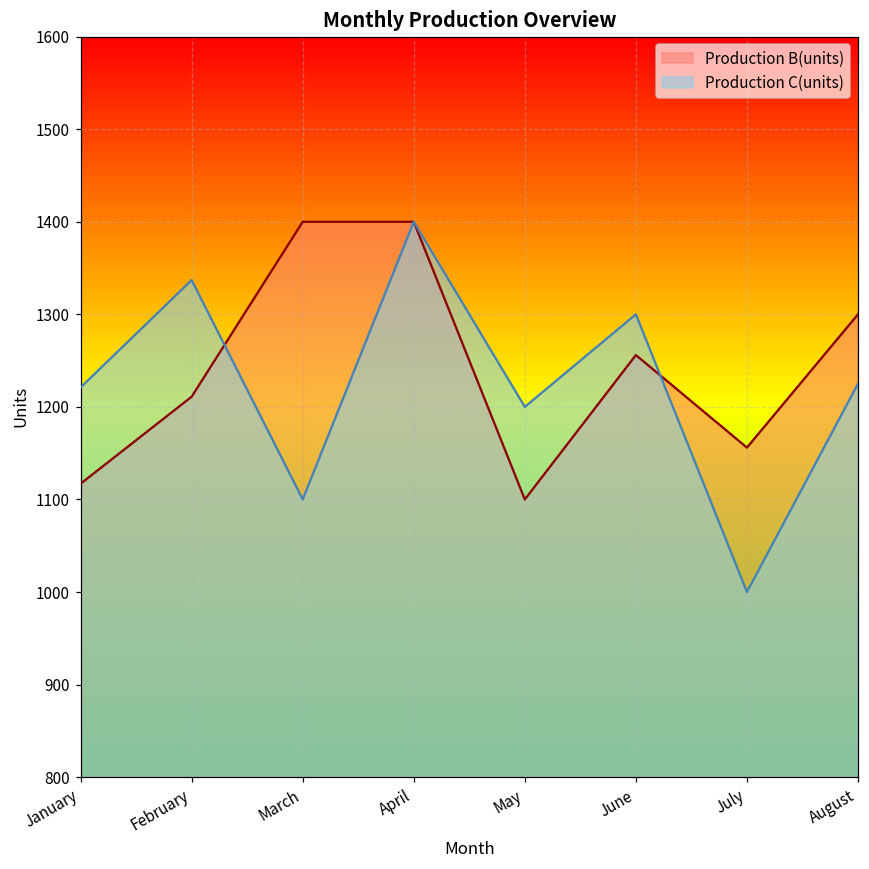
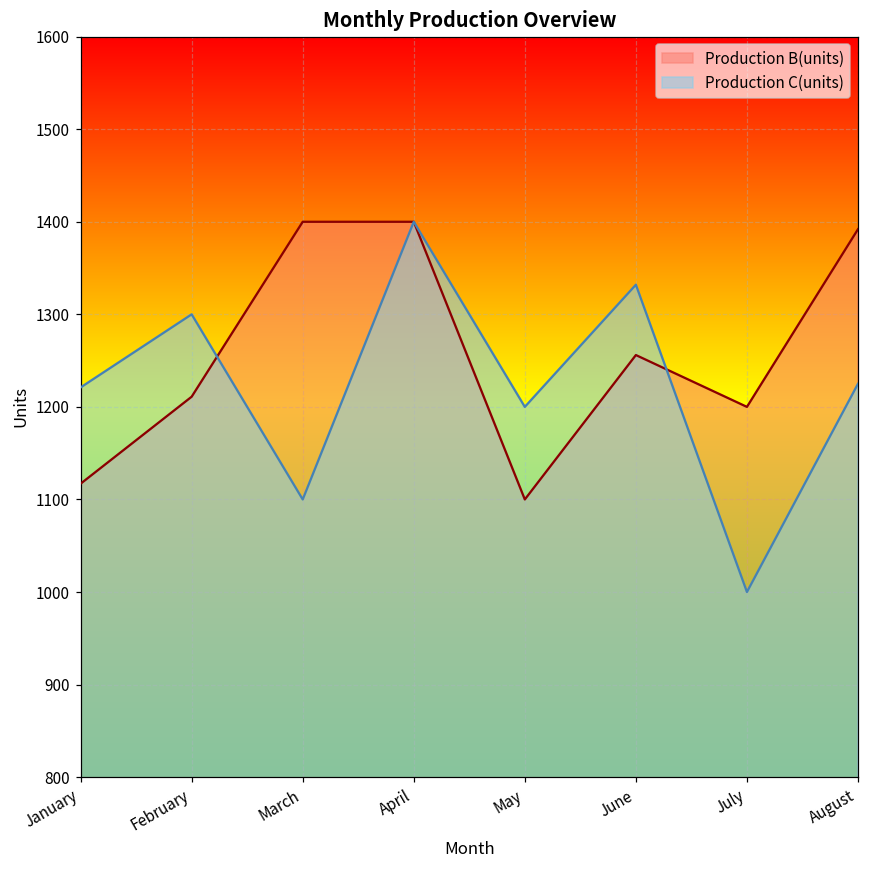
  {
    "Production B(units)": {
      "January": 1120,
      "February": 1210,
      "March": 1400,
      "May": 1100,
      "June": 1260,
-     "July": 1160,
-     "August": 1300
+     "July": 1200,
+     "August": 1390
    },
    "Production C(units)": {
      "January": 1220,
-     "February": 1340,
+     "February": 1300,
      "March": 1100,
      "May": 1200,
-     "June": 1300,
+     "June": 1330,
      "July": 1000,
      "August": 1230
    }
  }
